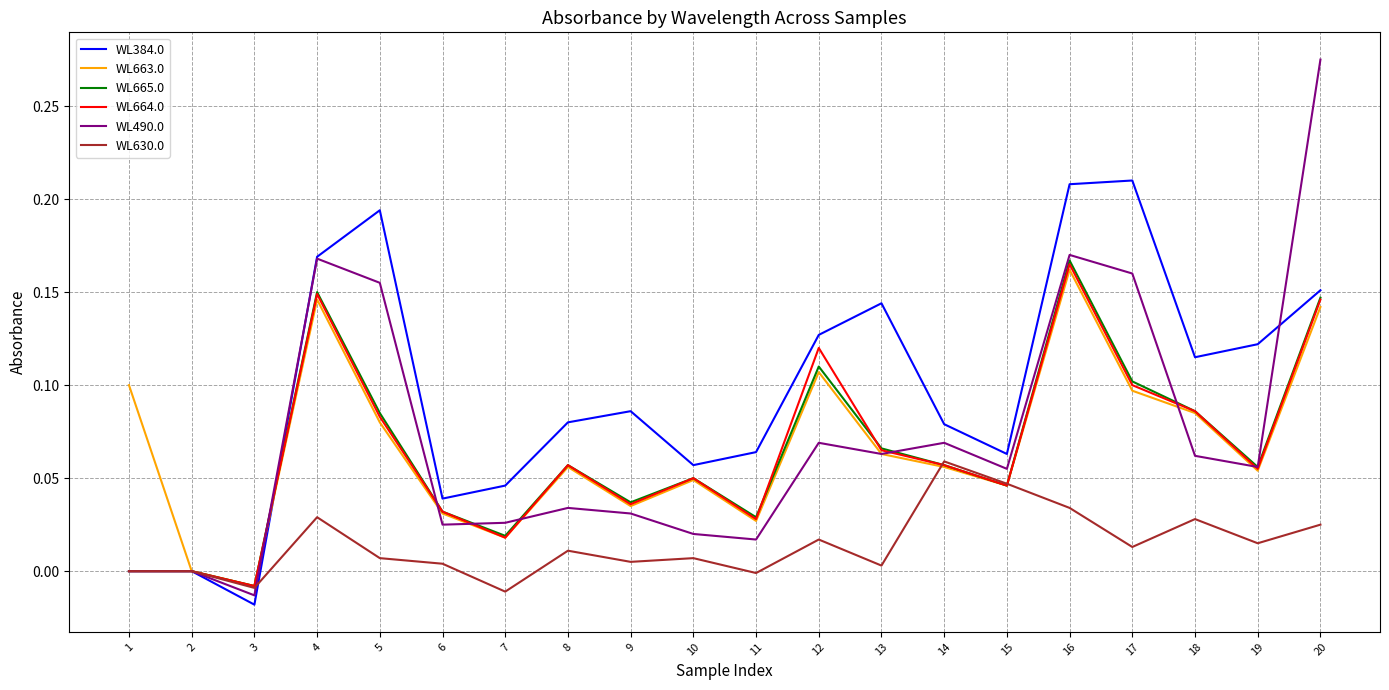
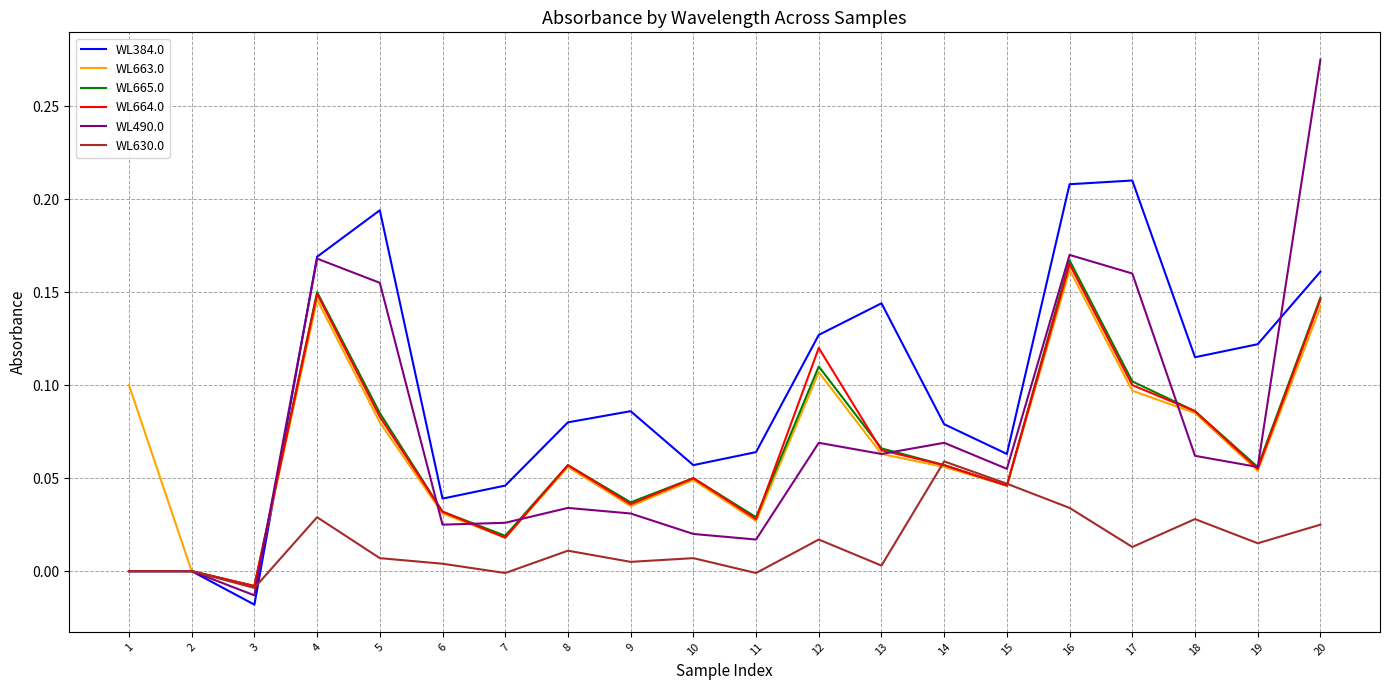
  {
    "WL384.0": {
      "3": -0.018,
      "5": 0.194,
      "6": 0.039,
      "7": 0.046,
      "8": 0.080,
      "9": 0.086,
      "10": 0.057,
      "11": 0.064,
      "12": 0.127,
      "13": 0.144,
      "14": 0.079,
      "15": 0.063,
      "16": 0.208,
      "17": 0.210,
      "18": 0.115,
      "19": 0.122,
-     "20": 0.151
+     "20": 0.161
    },
    "WL663.0": {
      "1": 0.100,
      "4": 0.146,
      "5": 0.080,
      "12": 0.107,
      "16": 0.162,
      "17": 0.097,
      "20": 0.142
    },
    "WL665.0": {
      "5": 0.085,
      "12": 0.110,
      "16": 0.167,
      "17": 0.102
    },
    "WL664.0": {
      "5": 0.083,
      "12": 0.120,
      "16": 0.165,
      "17": 0.100
    },
    "WL490.0": {
      "3": -0.013,
      "5": 0.155,
      "6": 0.025,
      "7": 0.026,
      "8": 0.034,
      "9": 0.031,
      "10": 0.020,
      "11": 0.017,
      "12": 0.069,
      "14": 0.069,
      "15": 0.055,
      "16": 0.170,
      "17": 0.160,
      "18": 0.062,
      "20": 0.275
    },
    "WL630.0": {
      "4": 0.029,
      "5": 0.007,
      "6": 0.004,
-     "7": -0.011,
+     "7": -0.001,
      "8": 0.011,
      "9": 0.005,
      "10": 0.007,
      "11": -0.001,
      "12": 0.017,
      "13": 0.003,
      "14": 0.059,
      "16": 0.034,
      "17": 0.013,
      "18": 0.028,
      "19": 0.015,
      "20": 0.025
    }
  }
